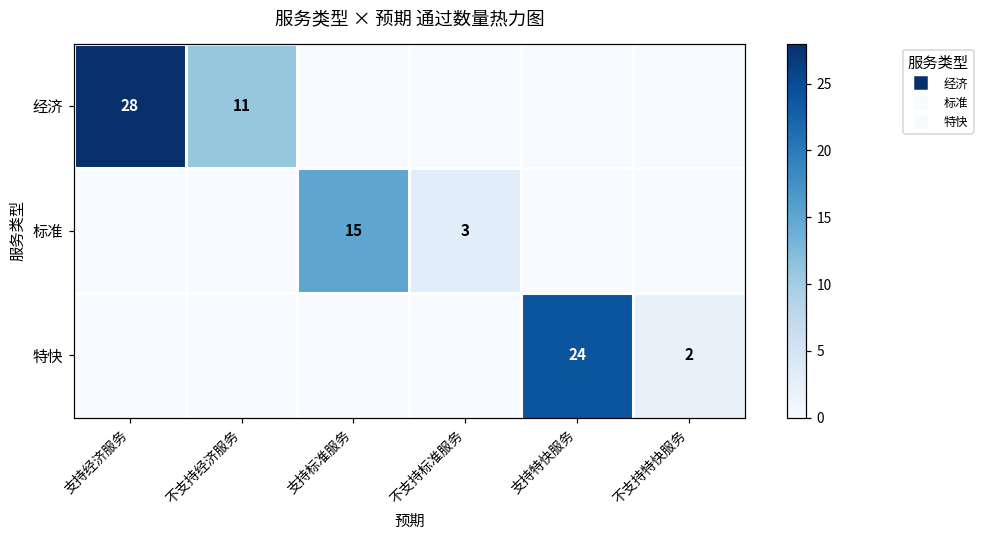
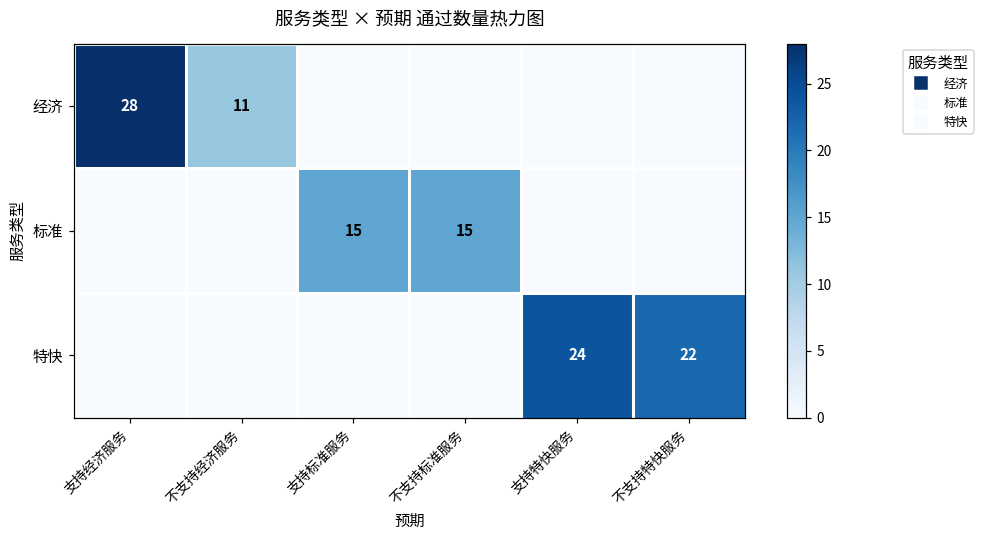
  {
    "经济": {
      "支持经济服务": 28,
      "不支持经济服务": 11
    },
    "标准": {
      "支持标准服务": 15,
-     "不支持标准服务": 3
+     "不支持标准服务": 15
    },
    "特快": {
      "支持特快服务": 24,
-     "不支持特快服务": 2
+     "不支持特快服务": 22
    }
  }
